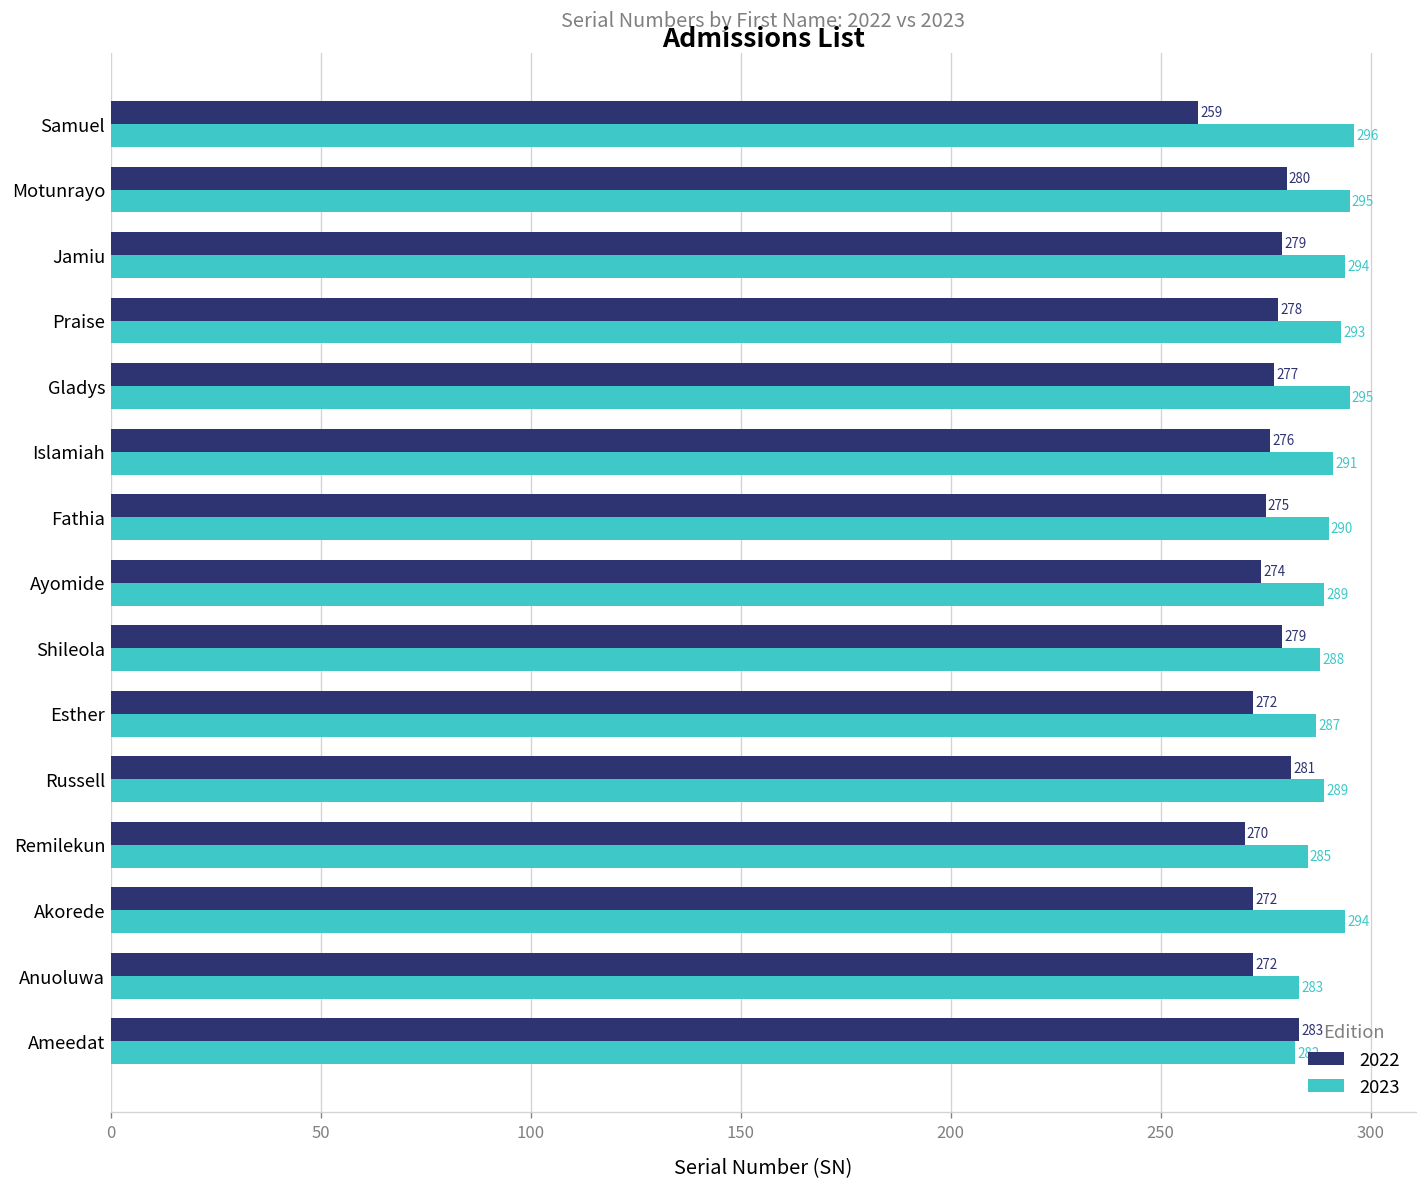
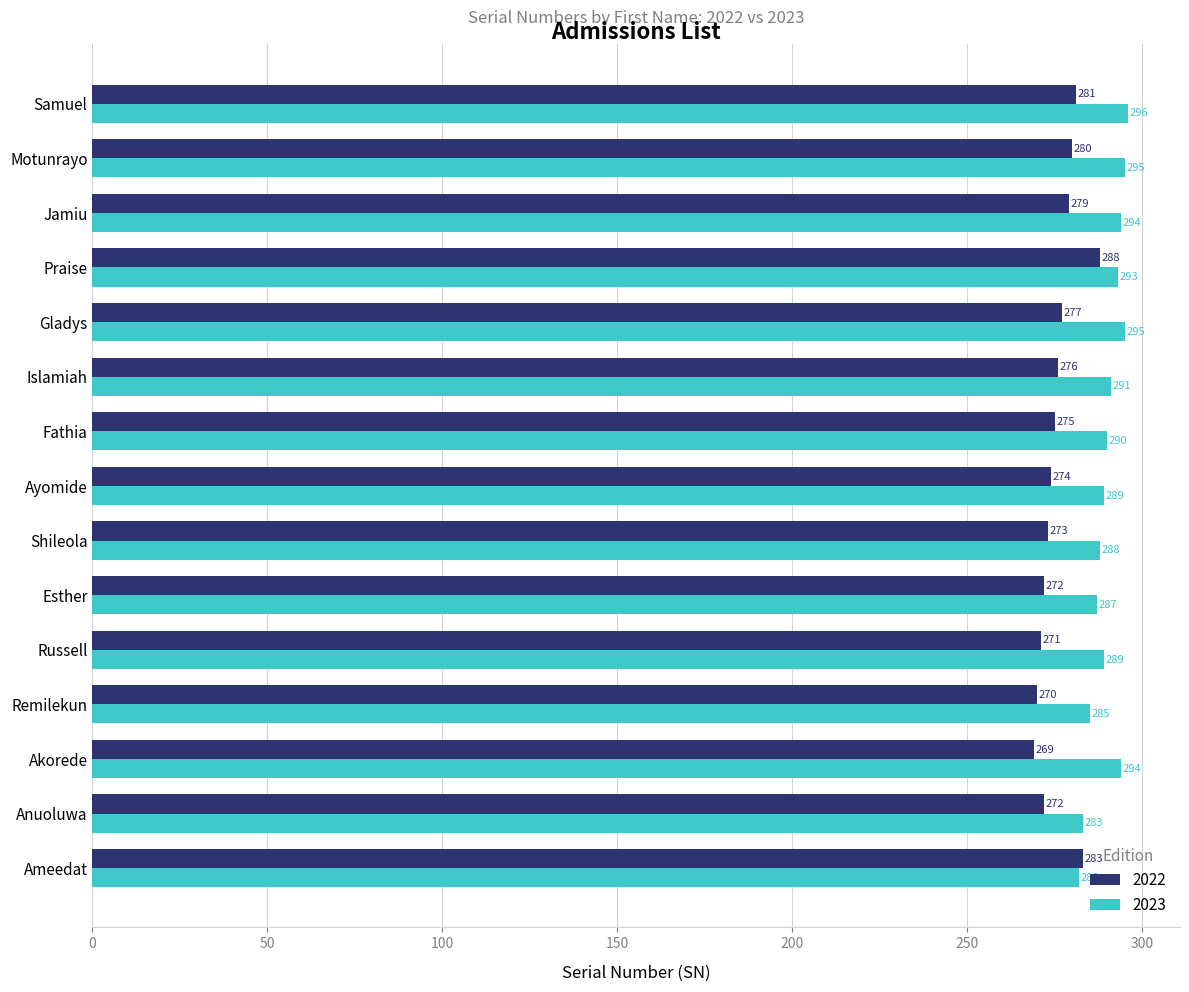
  {
    "2022": {
-     "Samuel": 259,
+     "Samuel": 281,
      "Motunrayo": 280,
      "Jamiu": 279,
-     "Praise": 278,
+     "Praise": 288,
      "Gladys": 277,
      "Islamiah": 276,
      "Fathia": 275,
      "Ayomide": 274,
-     "Shileola": 279,
+     "Shileola": 273,
      "Esther": 272,
-     "Russell": 281,
+     "Russell": 271,
      "Remilekun": 270,
-     "Akorede": 272,
+     "Akorede": 269,
      "Anuoluwa": 272,
      "Ameedat": 283
    },
    "2023": {
      "Samuel": 296,
      "Motunrayo": 295,
      "Jamiu": 294,
      "Praise": 293,
      "Gladys": 295,
      "Islamiah": 291,
      "Fathia": 290,
      "Ayomide": 289,
      "Shileola": 288,
      "Esther": 287,
      "Russell": 289,
      "Remilekun": 285,
      "Akorede": 294,
      "Anuoluwa": 283,
      "Ameedat": 282
    }
  }
